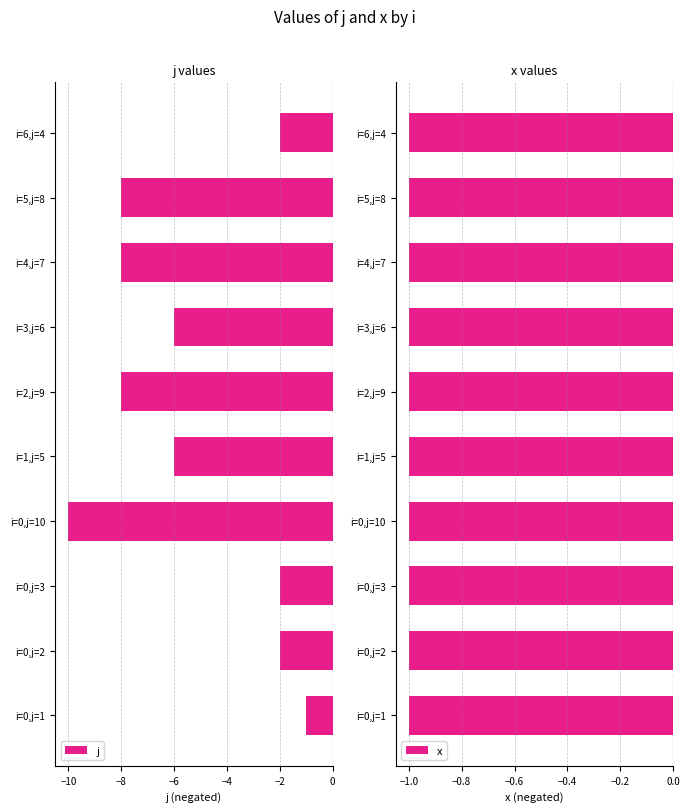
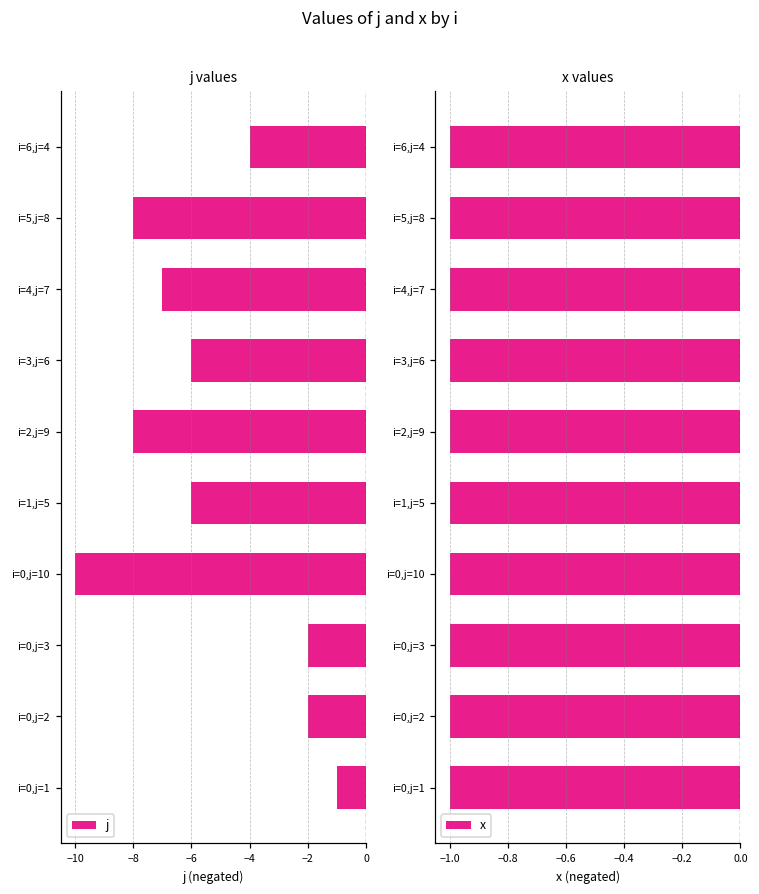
  {
    "j values": {
-     "i=6,j=4": -2.0,
+     "i=6,j=4": -4.0,
      "i=5,j=8": -8.0,
-     "i=4,j=7": -8.0,
+     "i=4,j=7": -7.0,
      "i=3,j=6": -6.0,
      "i=2,j=9": -8.0,
      "i=1,j=5": -6.0,
      "i=0,j=10": -10.0,
      "i=0,j=3": -2.0,
      "i=0,j=2": -2.0,
      "i=0,j=1": -1.0
    },
    "x values": {
      "i=6,j=4": -1.00,
      "i=5,j=8": -1.00,
      "i=4,j=7": -1.00,
      "i=3,j=6": -1.00,
      "i=2,j=9": -1.00,
      "i=1,j=5": -1.00,
      "i=0,j=10": -1.00,
      "i=0,j=3": -1.00,
      "i=0,j=2": -1.00,
      "i=0,j=1": -1.00
    }
  }
